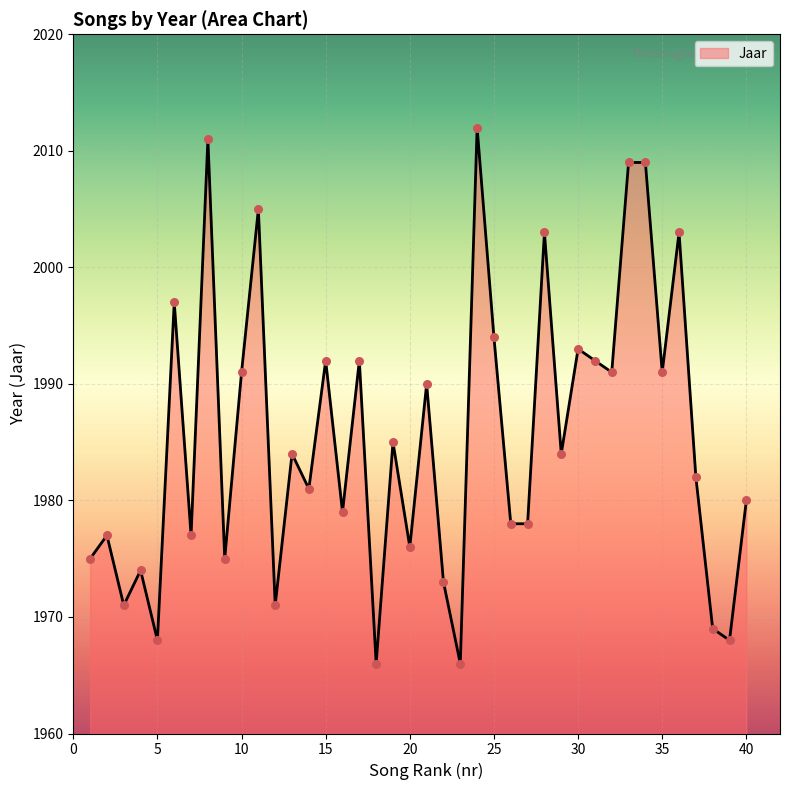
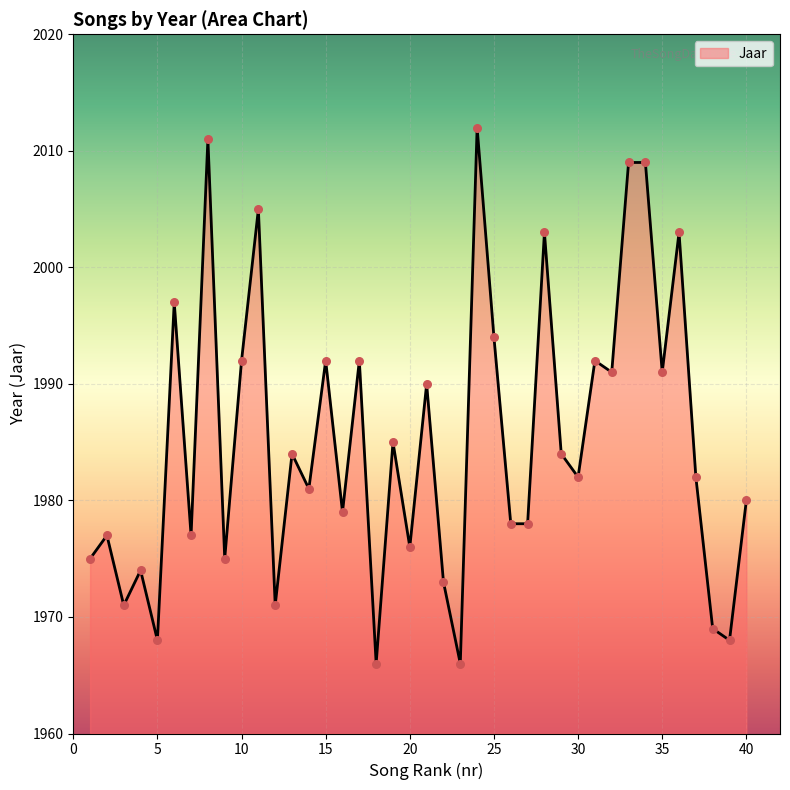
  {
    "5": 1968,
-   "10": 1991,
+   "10": 1992,
    "15": 1992,
    "20": 1976,
    "25": 1994,
-   "30": 1993,
+   "30": 1982,
    "35": 1991,
    "40": 1980
  }
